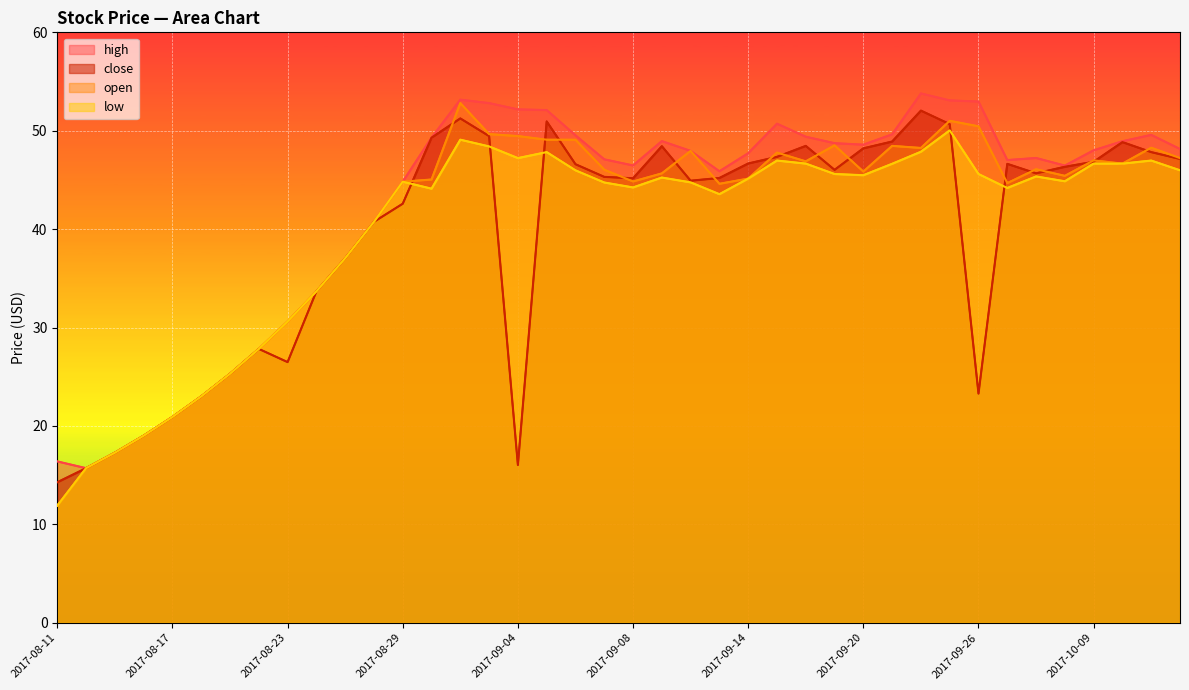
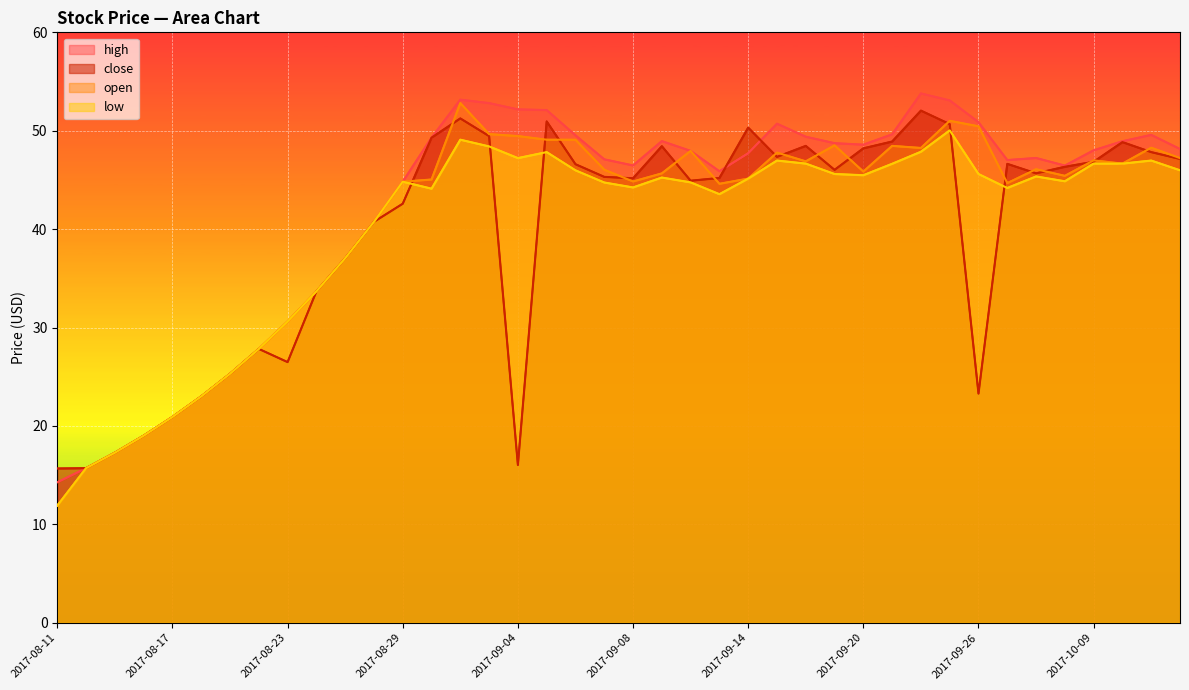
  {
    "high": {
-     "2017-08-11": 16,
+     "2017-08-11": 14,
      "2017-09-04": 52,
      "2017-09-08": 46,
      "2017-09-14": 48,
      "2017-09-20": 49,
-     "2017-09-26": 53,
+     "2017-09-26": 51,
      "2017-10-09": 48
    },
    "close": {
-     "2017-08-11": 14,
+     "2017-08-11": 16,
      "2017-08-23": 26,
      "2017-08-29": 43,
      "2017-09-04": 16,
      "2017-09-08": 45,
-     "2017-09-14": 47,
+     "2017-09-14": 50,
      "2017-09-20": 48,
      "2017-09-26": 23
    }
  }
